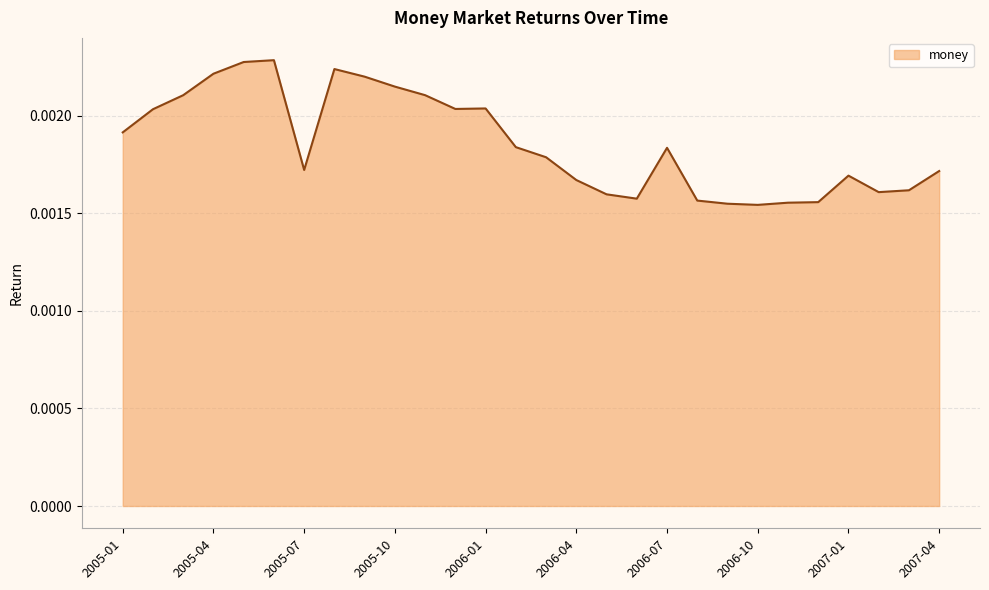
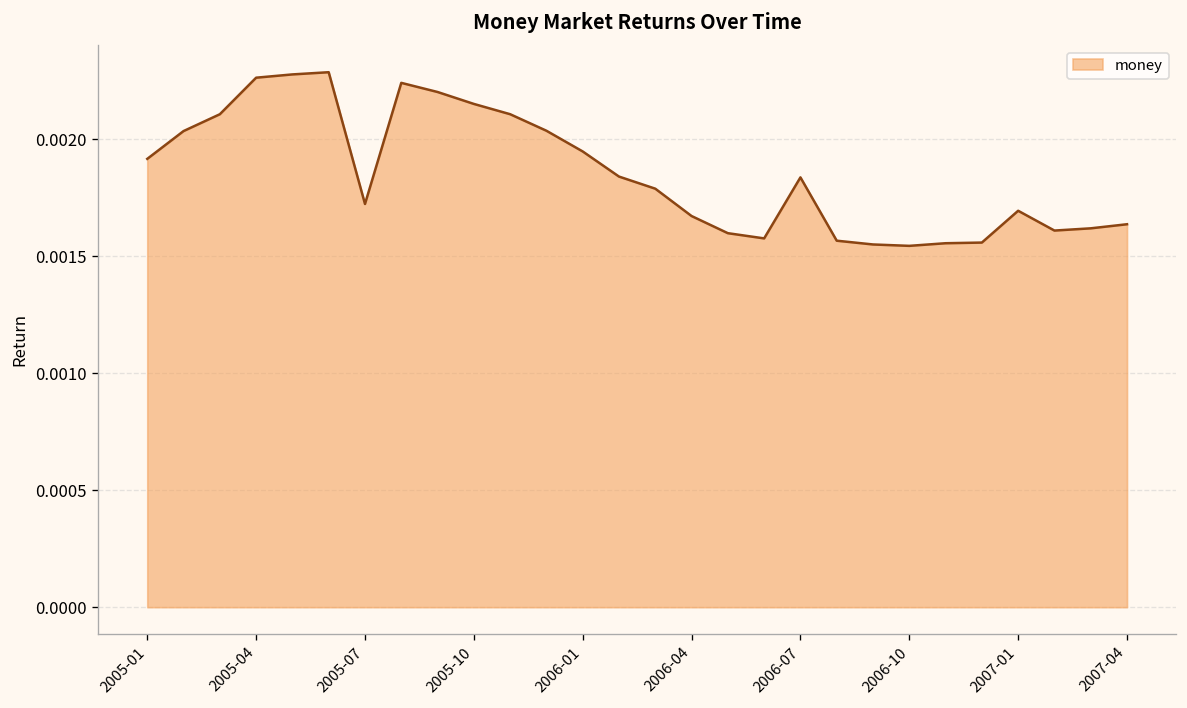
  {
    "2005-01": 0.00192,
-   "2005-04": 0.00222,
+   "2005-04": 0.00226,
    "2005-07": 0.00172,
    "2005-10": 0.00215,
-   "2006-01": 0.00204,
+   "2006-01": 0.00195,
    "2006-04": 0.00167,
    "2006-07": 0.00184,
    "2006-10": 0.00154,
    "2007-01": 0.00169,
-   "2007-04": 0.00172
+   "2007-04": 0.00164
  }
